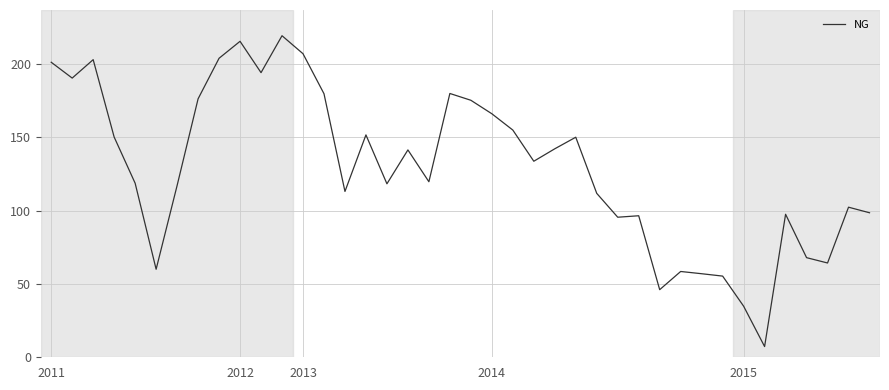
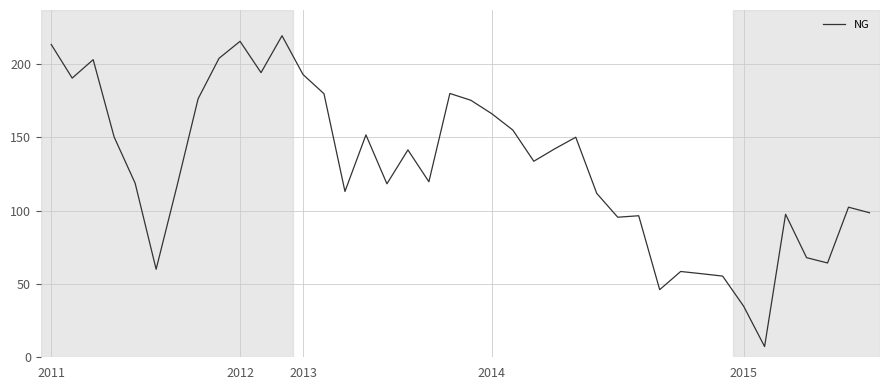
  {
-   "2011": 201,
+   "2011": 213,
    "2012": 216,
-   "2013": 207,
+   "2013": 193,
    "2014": 166,
    "2015": 35
  }
